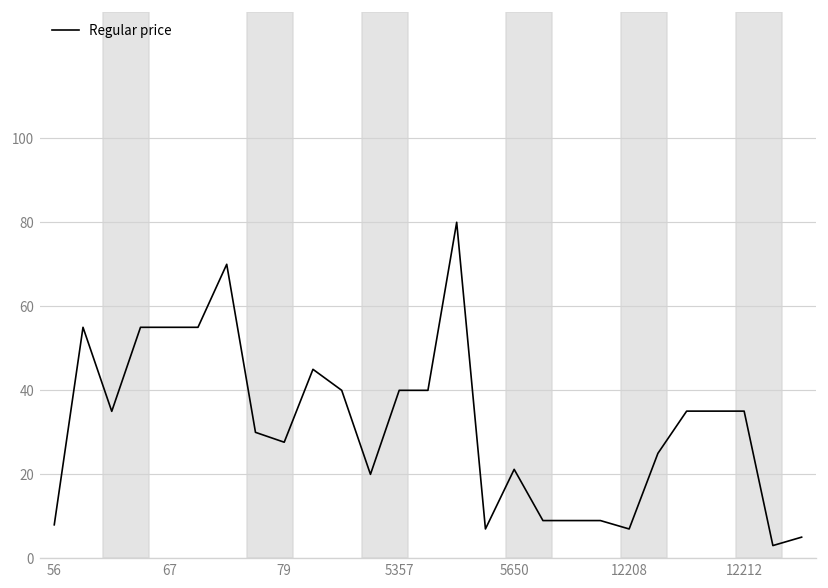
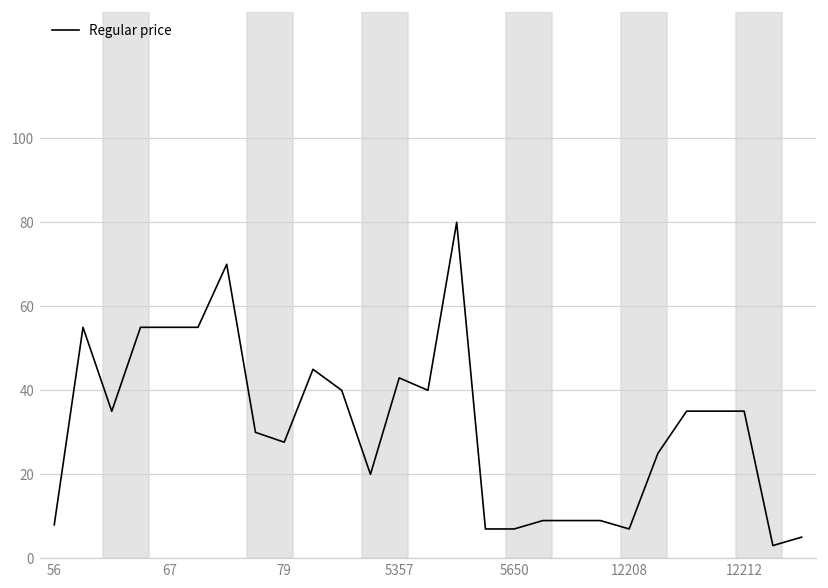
  {
    "56": 8,
    "67": 55,
    "79": 28,
-   "5357": 40,
-   "5650": 21,
+   "5357": 43,
+   "5650": 7,
    "12208": 7,
    "12212": 35
  }
